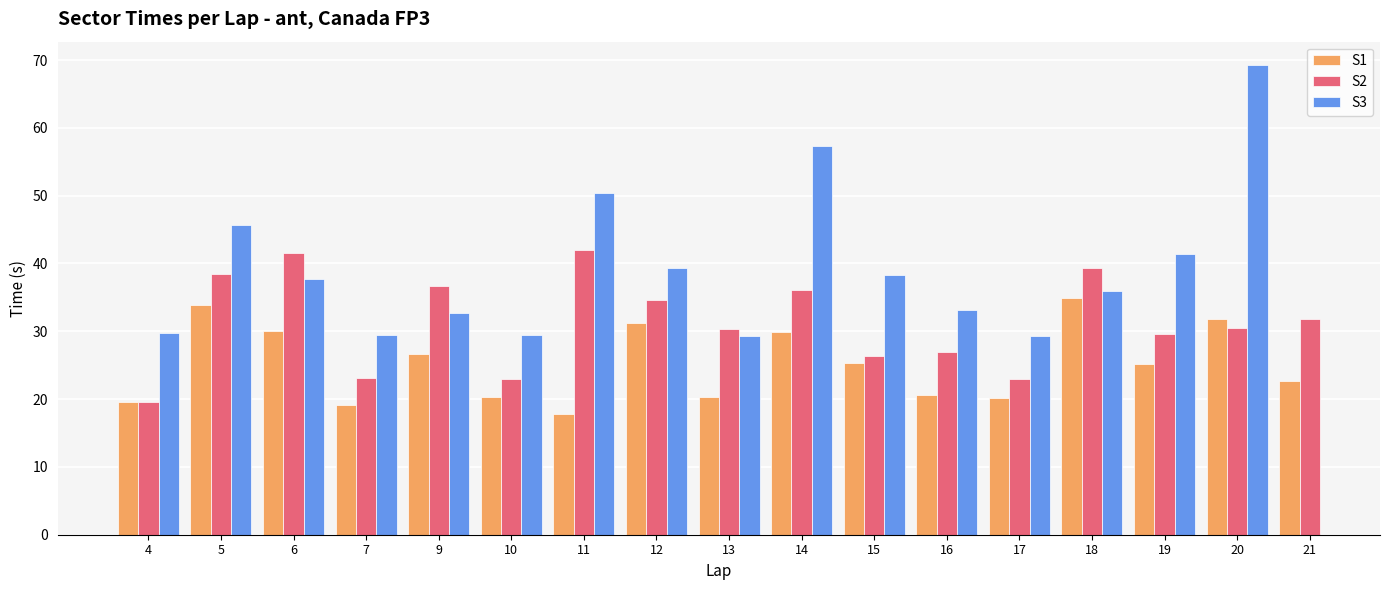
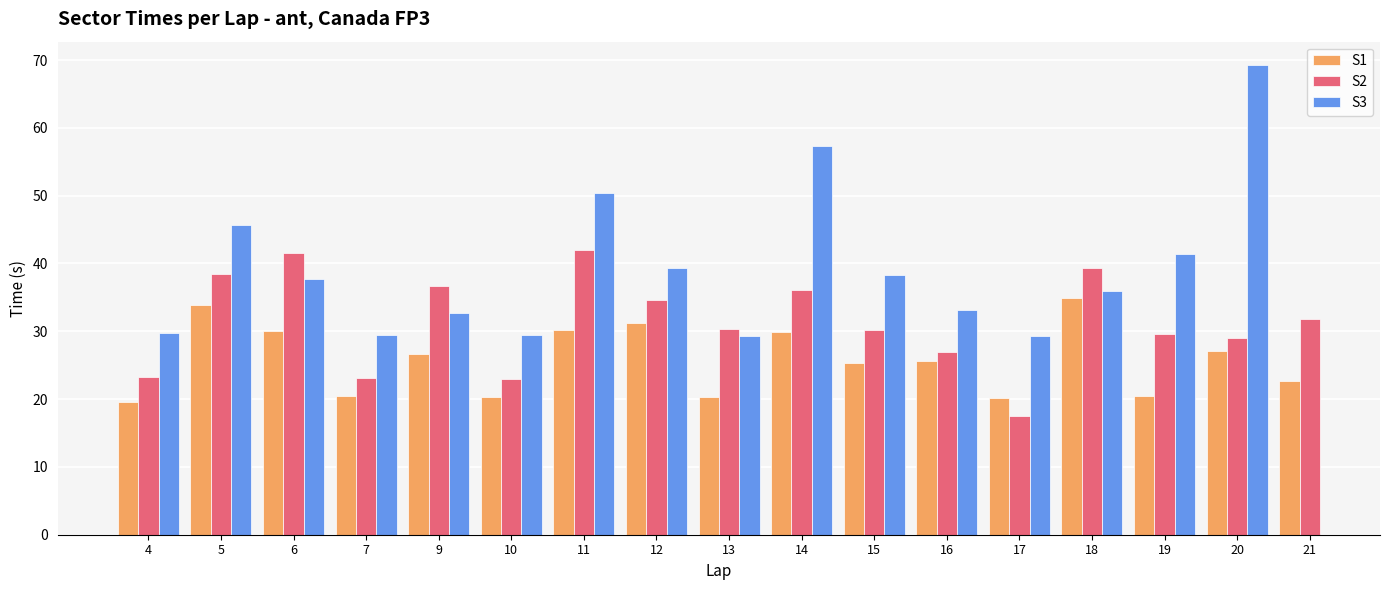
  {
    "S1": {
      "4": 20,
      "5": 34,
      "6": 30,
-     "7": 19,
+     "7": 20,
      "9": 27,
      "10": 20,
-     "11": 18,
+     "11": 30,
      "12": 31,
      "13": 20,
      "14": 30,
      "15": 25,
-     "16": 21,
+     "16": 26,
      "17": 20,
      "18": 35,
-     "19": 25,
-     "20": 32,
+     "19": 21,
+     "20": 27,
      "21": 23
    },
    "S2": {
-     "4": 20,
+     "4": 23,
      "5": 38,
      "6": 42,
      "7": 23,
      "9": 37,
      "10": 23,
      "11": 42,
      "12": 35,
      "13": 30,
      "14": 36,
-     "15": 26,
+     "15": 30,
      "16": 27,
-     "17": 23,
+     "17": 18,
      "18": 39,
      "19": 30,
-     "20": 30,
+     "20": 29,
      "21": 32
    }
  }
